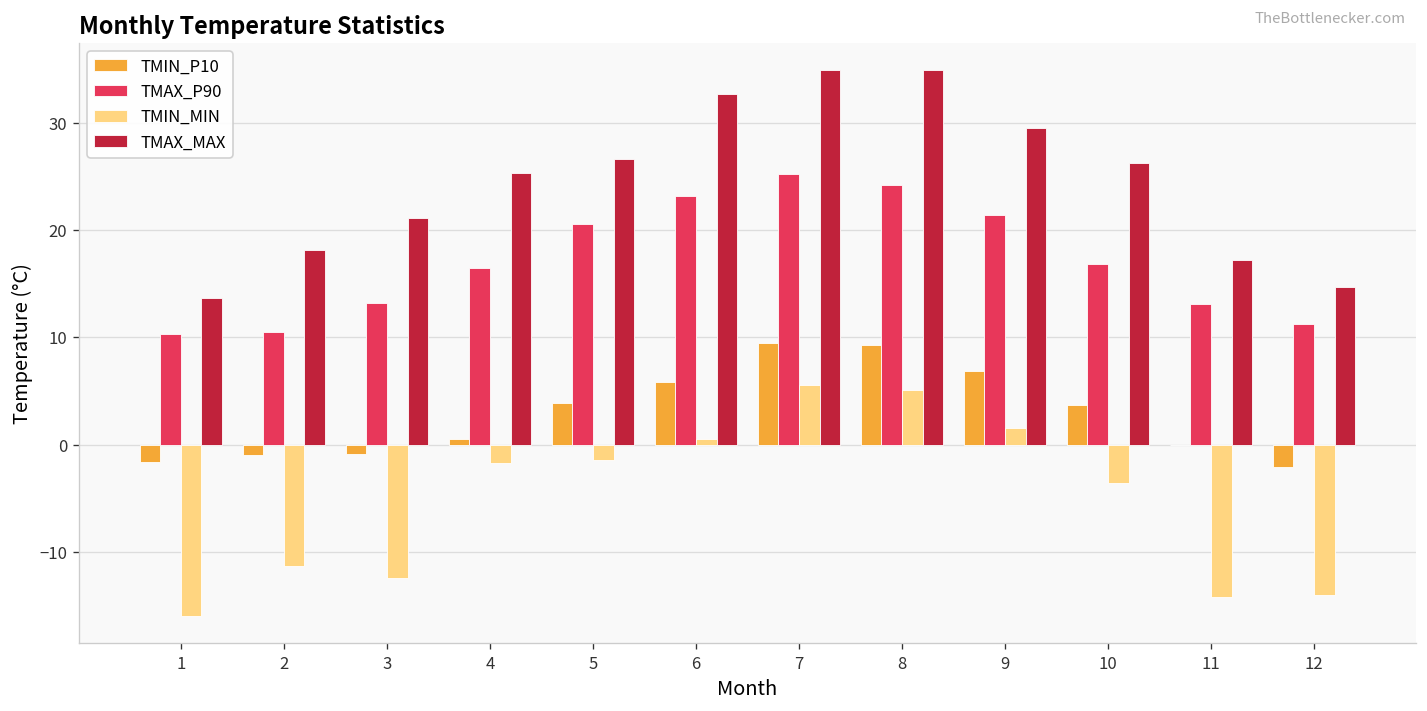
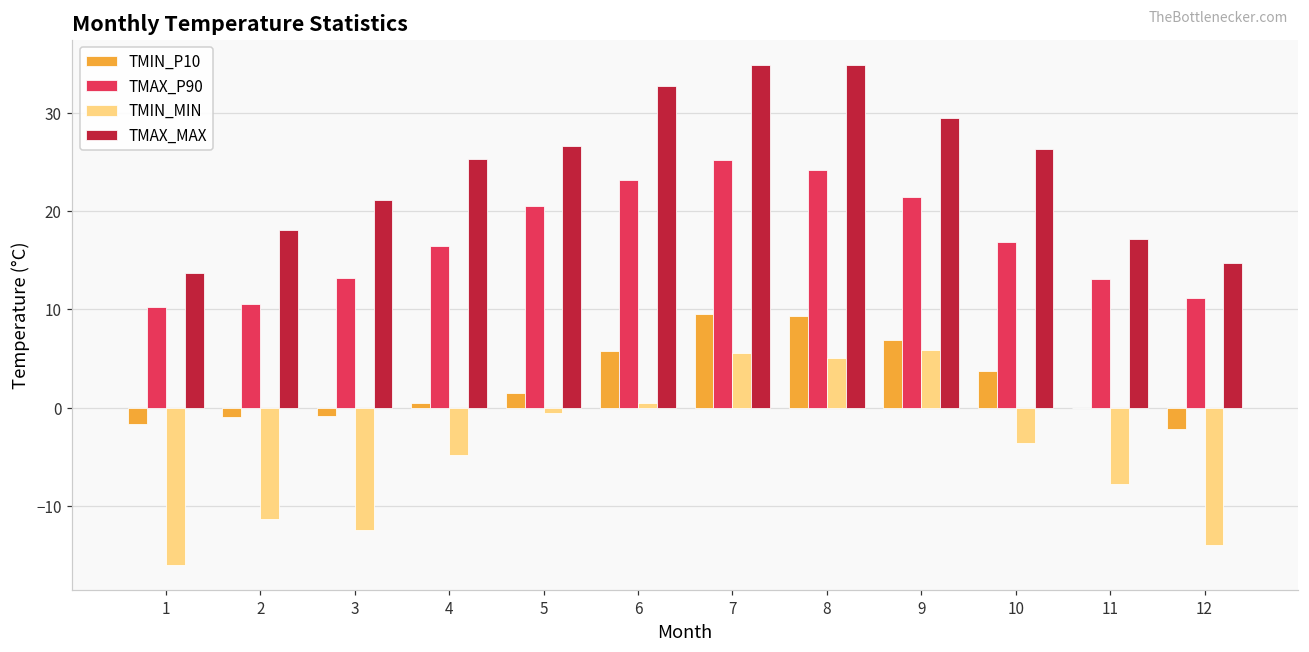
  {
    "TMIN_P10": {
      "1": -2,
      "2": -1,
      "3": -1,
      "4": 1,
-     "5": 4,
+     "5": 2,
      "6": 6,
      "7": 10,
      "8": 9,
      "9": 7,
      "10": 4,
      "12": -2
    },
    "TMIN_MIN": {
      "1": -16,
      "2": -11,
      "3": -12,
-     "4": -2,
-     "5": -1.4,
+     "4": -5,
+     "5": -0.5,
      "6": 1,
      "7": 6,
      "8": 5,
-     "9": 2,
+     "9": 6,
      "10": -4,
-     "11": -14,
+     "11": -8,
      "12": -14
    }
  }
